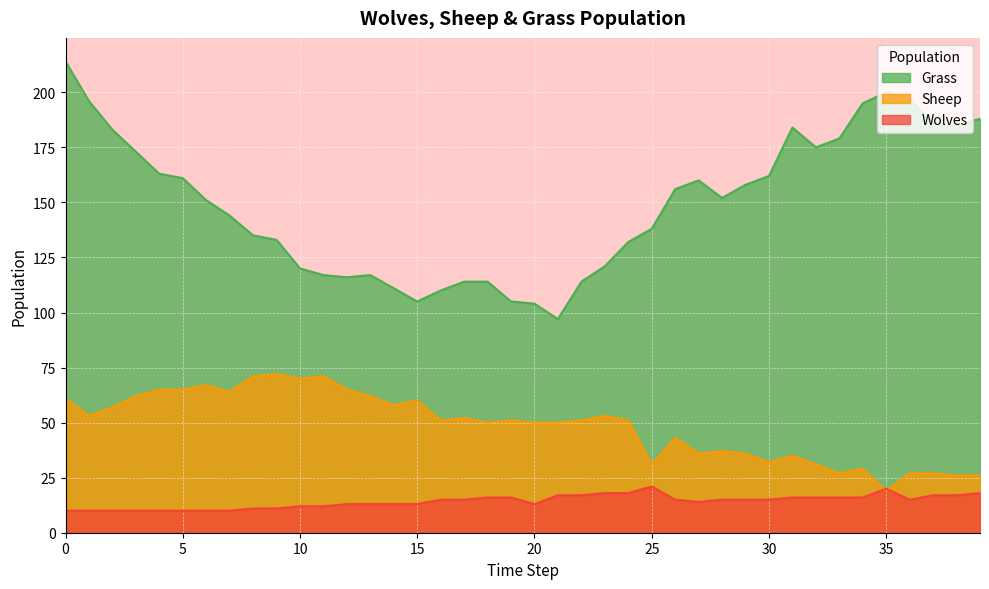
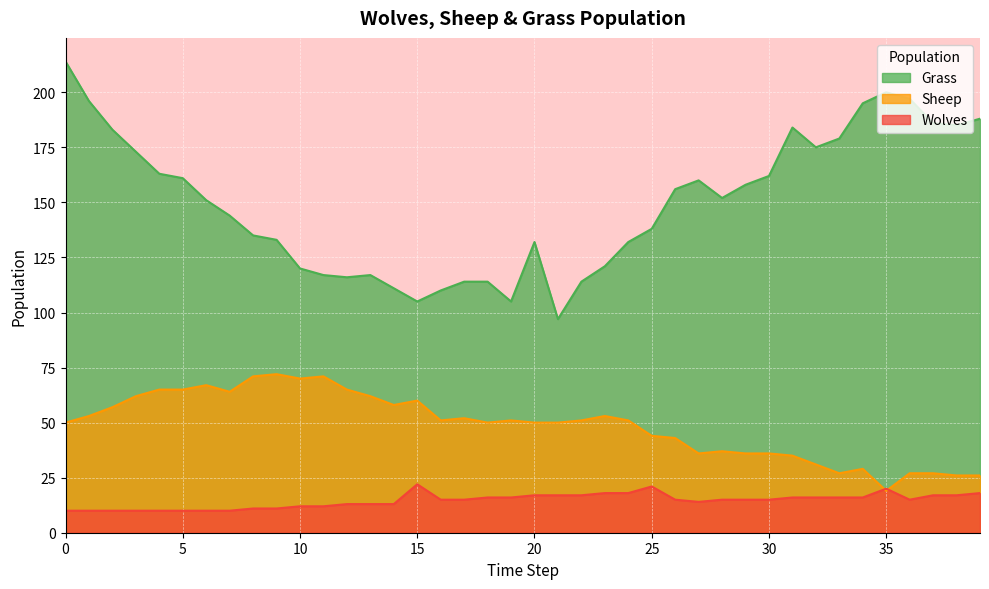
  {
    "Grass": {
      "0": 214,
      "5": 161,
      "10": 120,
      "15": 105,
-     "20": 104,
+     "20": 132,
      "25": 138,
      "30": 162
    },
    "Sheep": {
-     "0": 61,
+     "0": 50,
      "5": 65,
      "10": 70,
      "15": 60,
      "20": 50,
-     "25": 31,
-     "30": 32
+     "25": 44,
+     "30": 36
    },
    "Wolves": {
      "0": 10,
      "5": 10,
      "10": 12,
-     "15": 13,
-     "20": 13,
+     "15": 22,
+     "20": 17,
      "25": 21,
      "30": 15
    }
  }
